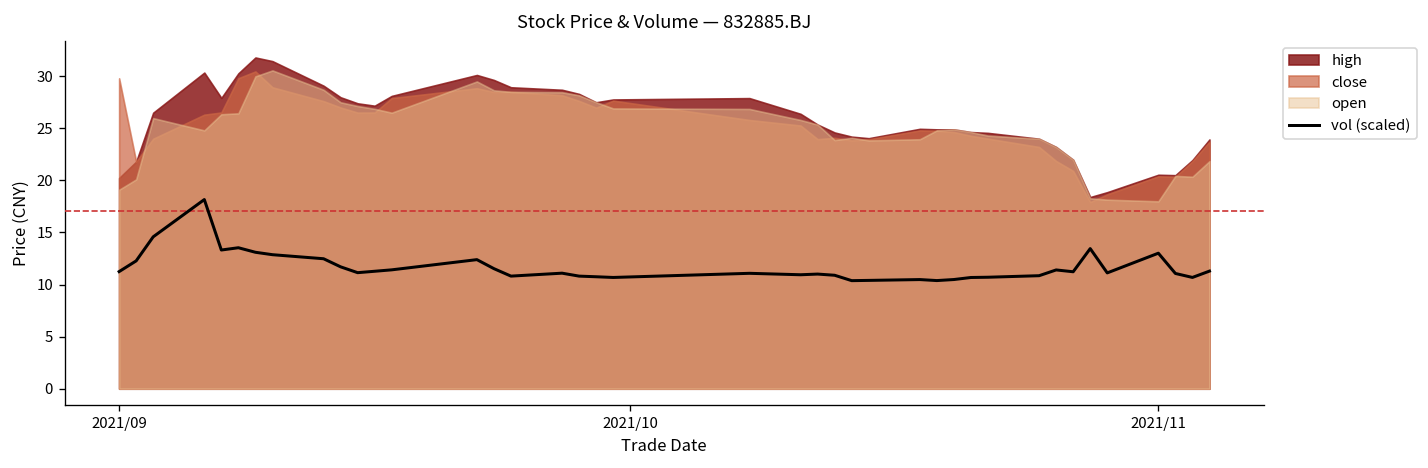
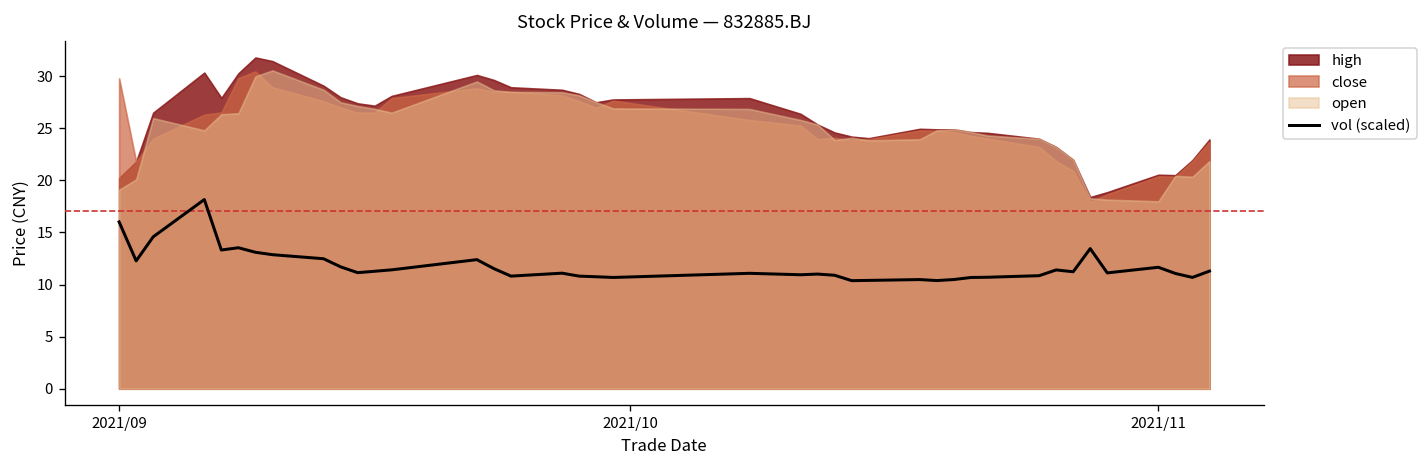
  {
    "vol (scaled)": {
-     "2021/09": 11,
-     "2021/11": 13
+     "2021/09": 16,
+     "2021/11": 12
    },
    "high": {
      "2021/09": 20
    },
    "close": {
      "2021/09": 30
    },
    "open": {
      "2021/09": 19,
      "2021/11": 18
    }
  }
